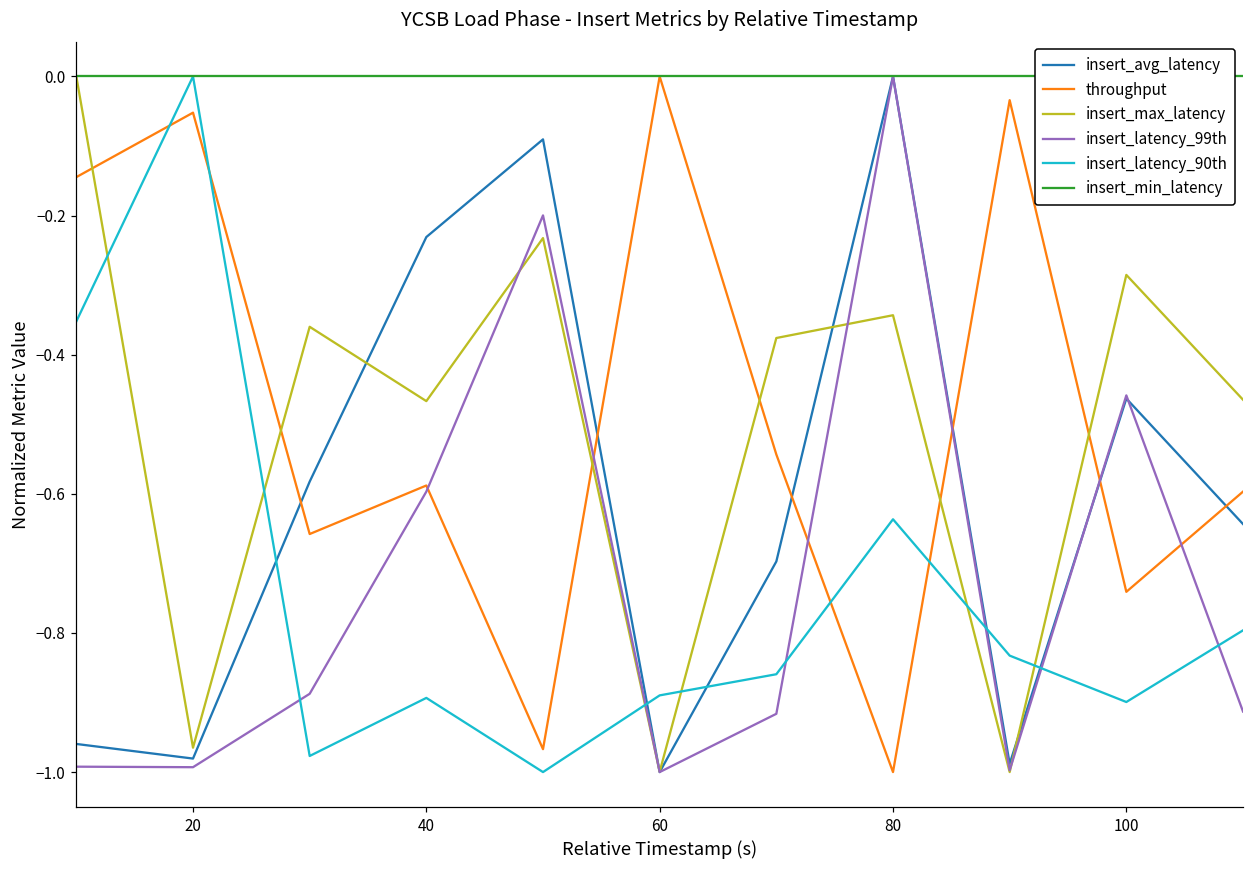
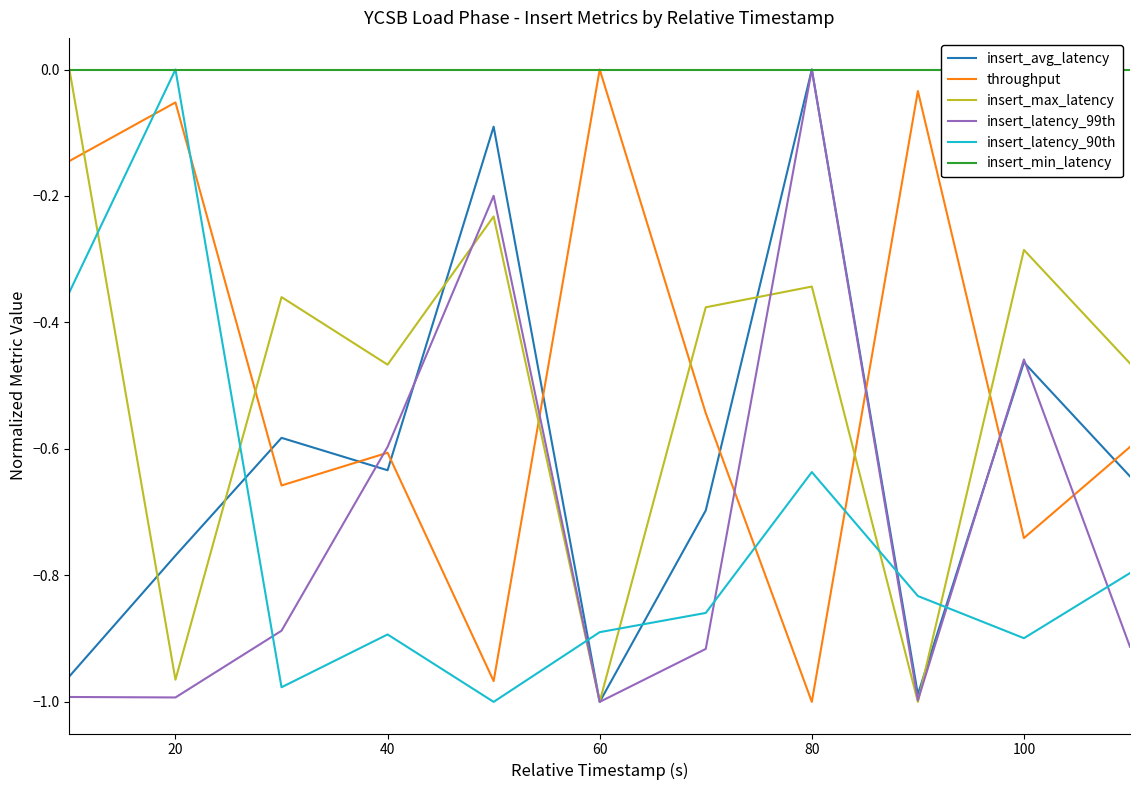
  {
    "insert_avg_latency": {
-     "20": -0.98,
-     "40": -0.23,
+     "20": -0.77,
+     "40": -0.63,
      "100": -0.46
    },
    "throughput": {
      "20": -0.05,
-     "40": -0.59,
+     "40": -0.61,
      "80": -1.00,
      "100": -0.74
    },
    "insert_max_latency": {
      "20": -0.96,
      "40": -0.47,
      "80": -0.34,
      "100": -0.29
    },
    "insert_latency_99th": {
      "20": -0.99,
      "40": -0.60,
      "100": -0.46
    },
    "insert_latency_90th": {
      "40": -0.89,
      "60": -0.89,
      "80": -0.64,
      "100": -0.90
    },
    "insert_min_latency": {
      "40": 0.00
    }
  }
